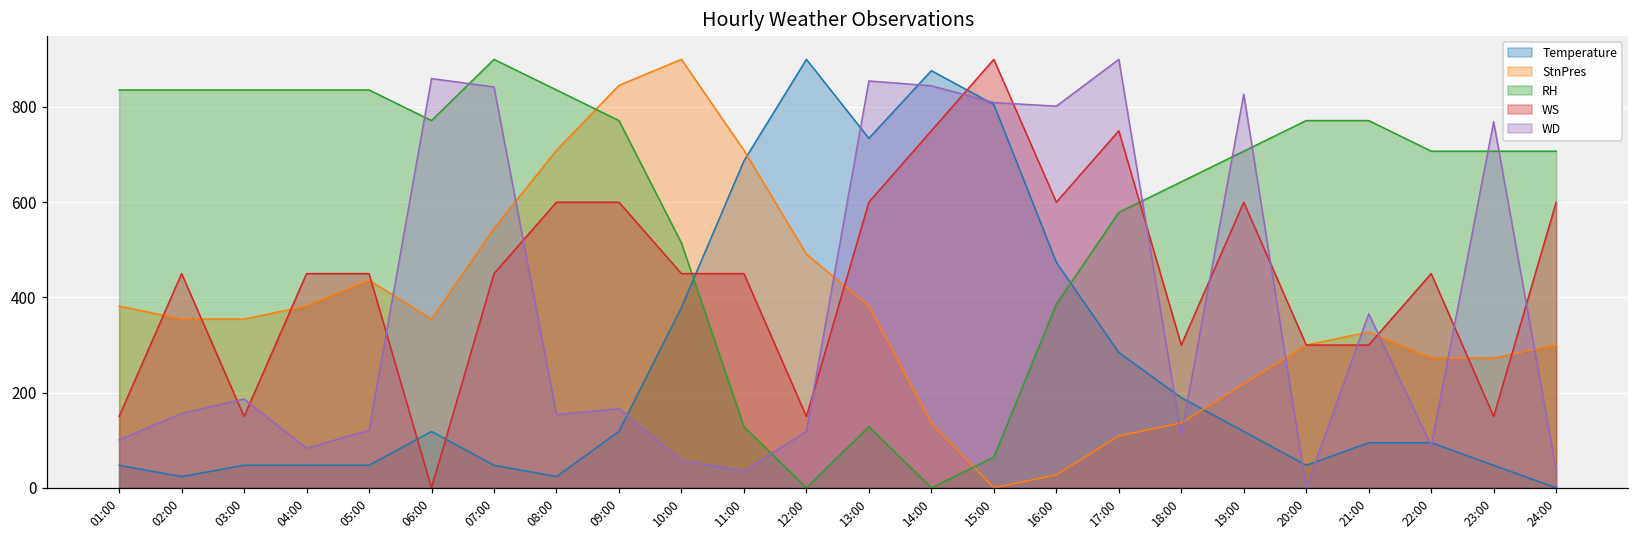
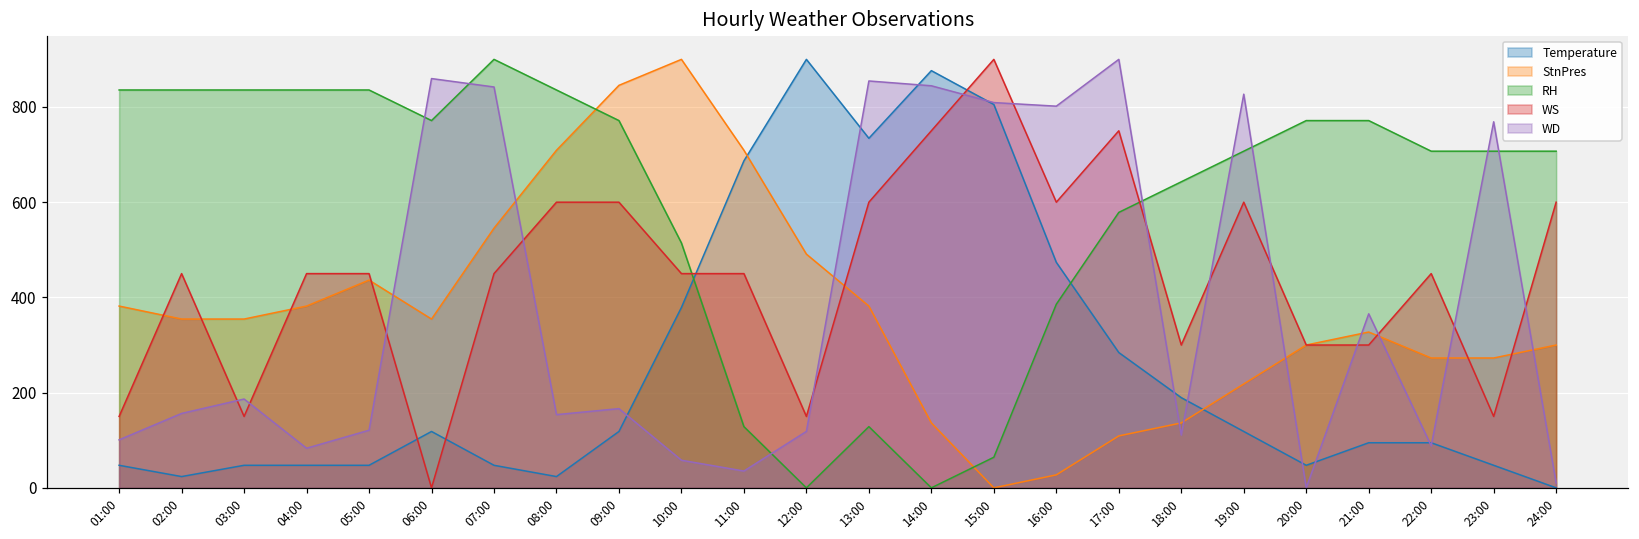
  {
    "Temperature": {
      "01:00": 50,
      "02:00": 20,
      "03:00": 50,
      "04:00": 50,
      "05:00": 50,
      "06:00": 120,
      "07:00": 50,
      "08:00": 20,
      "09:00": 120,
      "10:00": 380,
      "11:00": 690,
      "12:00": 900,
      "13:00": 730,
      "14:00": 880,
      "16:00": 470,
      "17:00": 280,
      "18:00": 190,
      "19:00": 120,
      "20:00": 50,
      "21:00": 90,
      "22:00": 90,
      "23:00": 50,
      "24:00": 0
    },
    "RH": {
      "01:00": 840,
      "02:00": 840,
      "03:00": 840,
      "04:00": 840,
      "05:00": 840,
      "06:00": 770,
      "07:00": 900,
      "08:00": 840,
      "09:00": 770,
      "10:00": 510,
      "11:00": 130,
      "12:00": 0,
      "13:00": 130,
      "14:00": 0,
      "15:00": 60,
      "16:00": 390,
      "17:00": 580,
      "18:00": 640,
      "19:00": 710,
      "20:00": 770,
      "21:00": 770,
      "22:00": 710,
      "23:00": 710,
      "24:00": 710
    },
    "WD": {
      "01:00": 100,
      "02:00": 160,
      "03:00": 190,
      "04:00": 80,
      "05:00": 120,
      "06:00": 860,
      "07:00": 840,
      "08:00": 150,
      "09:00": 170,
      "10:00": 60,
      "11:00": 40,
      "12:00": 120,
      "13:00": 850,
      "14:00": 840,
      "16:00": 800,
      "17:00": 900,
      "18:00": 110,
      "19:00": 830,
      "20:00": 0,
      "21:00": 370,
      "22:00": 90,
      "23:00": 770,
-     "24:00": 40
+     "24:00": 10
    }
  }
